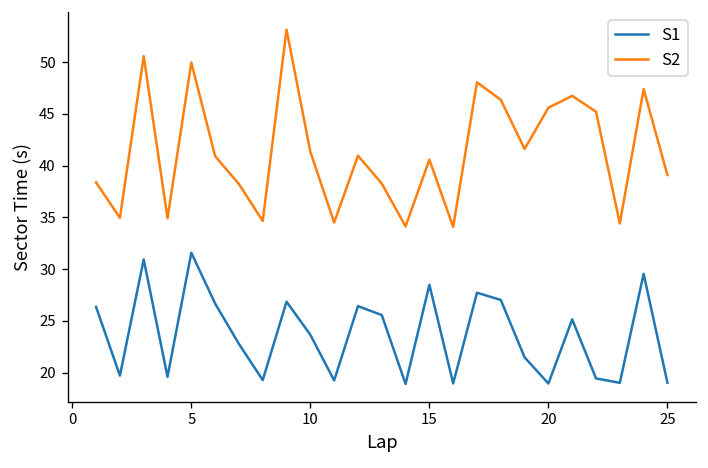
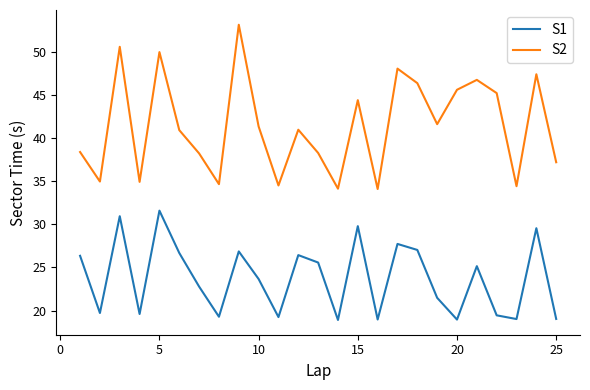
  {
    "S1": {
      "5": 32,
      "10": 24,
-     "15": 28,
+     "15": 30,
      "20": 19,
      "25": 19
    },
    "S2": {
      "5": 50,
      "10": 41,
-     "15": 41,
+     "15": 44,
      "20": 46,
-     "25": 39
+     "25": 37
    }
  }
